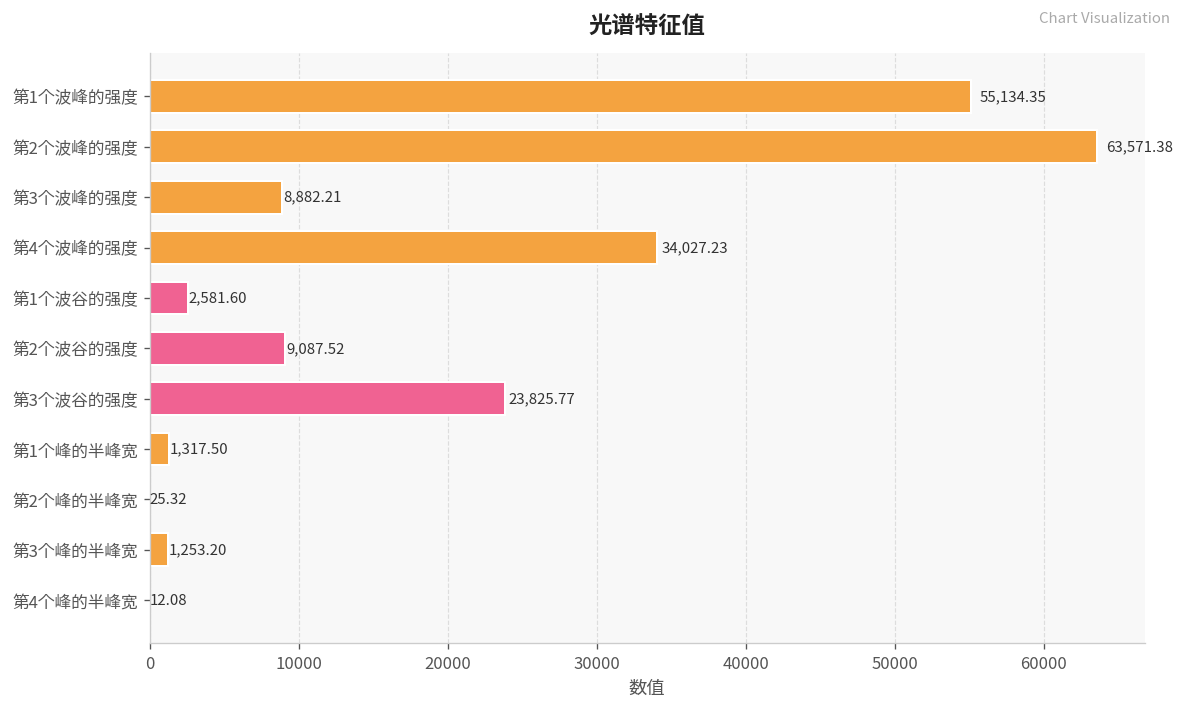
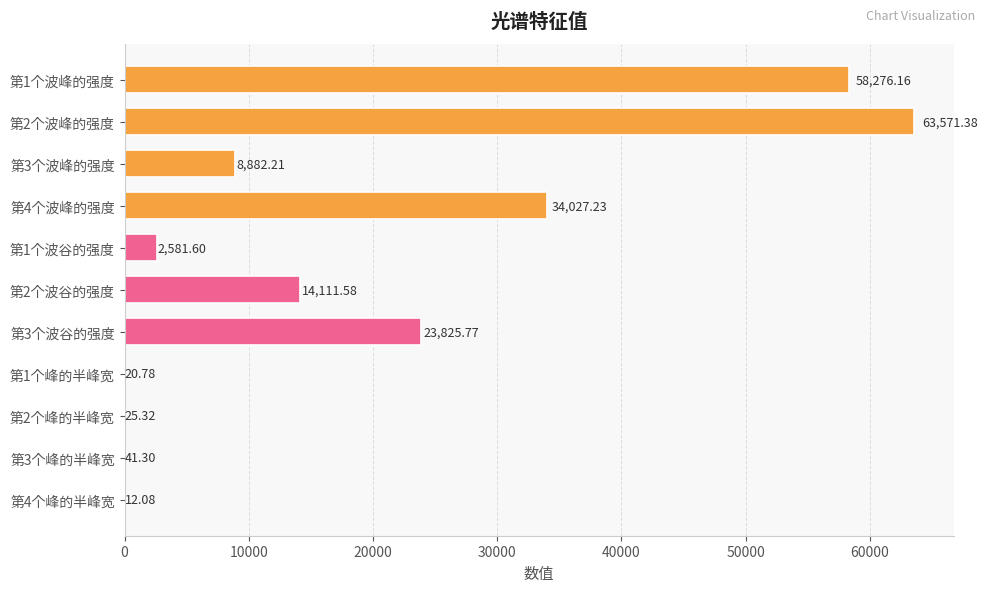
  {
-   "第1个波峰的强度": "55,134.35",
+   "第1个波峰的强度": "58,276.16",
    "第2个波峰的强度": "63,571.38",
    "第3个波峰的强度": "8,882.21",
    "第4个波峰的强度": "34,027.23",
    "第1个波谷的强度": "2,581.60",
-   "第2个波谷的强度": "9,087.52",
+   "第2个波谷的强度": "14,111.58",
    "第3个波谷的强度": "23,825.77",
-   "第1个峰的半峰宽": "1,317.50",
+   "第1个峰的半峰宽": "20.78",
    "第2个峰的半峰宽": "25.32",
-   "第3个峰的半峰宽": "1,253.20",
+   "第3个峰的半峰宽": "41.30",
    "第4个峰的半峰宽": "12.08"
  }
